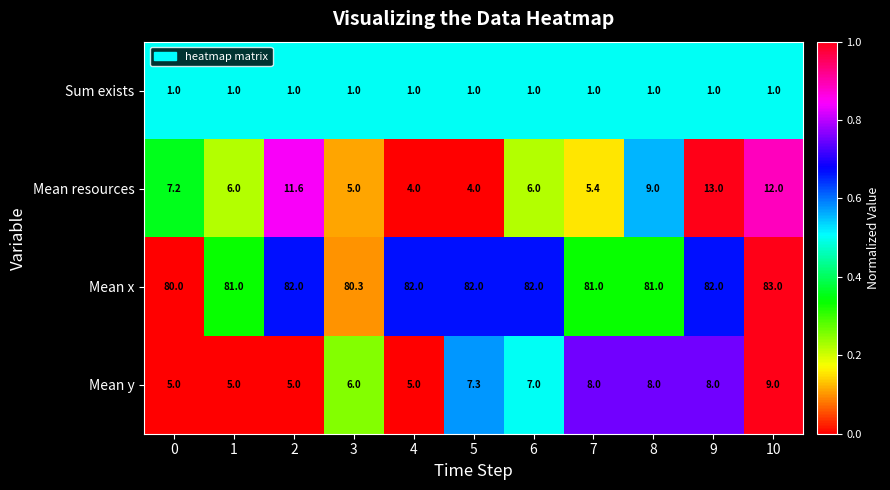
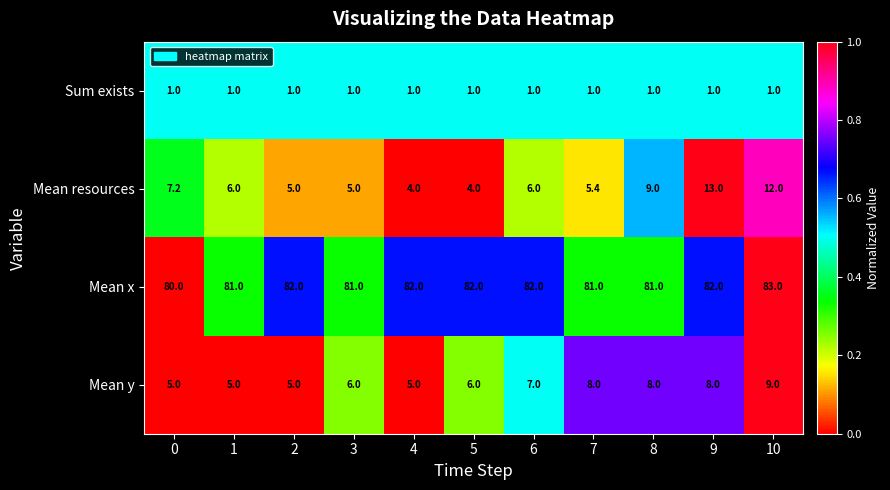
  {
    "Sum exists": {
      "0": 1.0,
      "1": 1.0,
      "2": 1.0,
      "3": 1.0,
      "4": 1.0,
      "5": 1.0,
      "6": 1.0,
      "7": 1.0,
      "8": 1.0,
      "9": 1.0,
      "10": 1.0
    },
    "Mean resources": {
      "0": 7.2,
      "1": 6.0,
-     "2": 11.6,
+     "2": 5.0,
      "3": 5.0,
      "4": 4.0,
      "5": 4.0,
      "6": 6.0,
      "7": 5.4,
      "8": 9.0,
      "9": 13.0,
      "10": 12.0
    },
    "Mean x": {
      "0": 80.0,
      "1": 81.0,
      "2": 82.0,
-     "3": 80.3,
+     "3": 81.0,
      "4": 82.0,
      "5": 82.0,
      "6": 82.0,
      "7": 81.0,
      "8": 81.0,
      "9": 82.0,
      "10": 83.0
    },
    "Mean y": {
      "0": 5.0,
      "1": 5.0,
      "2": 5.0,
      "3": 6.0,
      "4": 5.0,
-     "5": 7.3,
+     "5": 6.0,
      "6": 7.0,
      "7": 8.0,
      "8": 8.0,
      "9": 8.0,
      "10": 9.0
    }
  }
